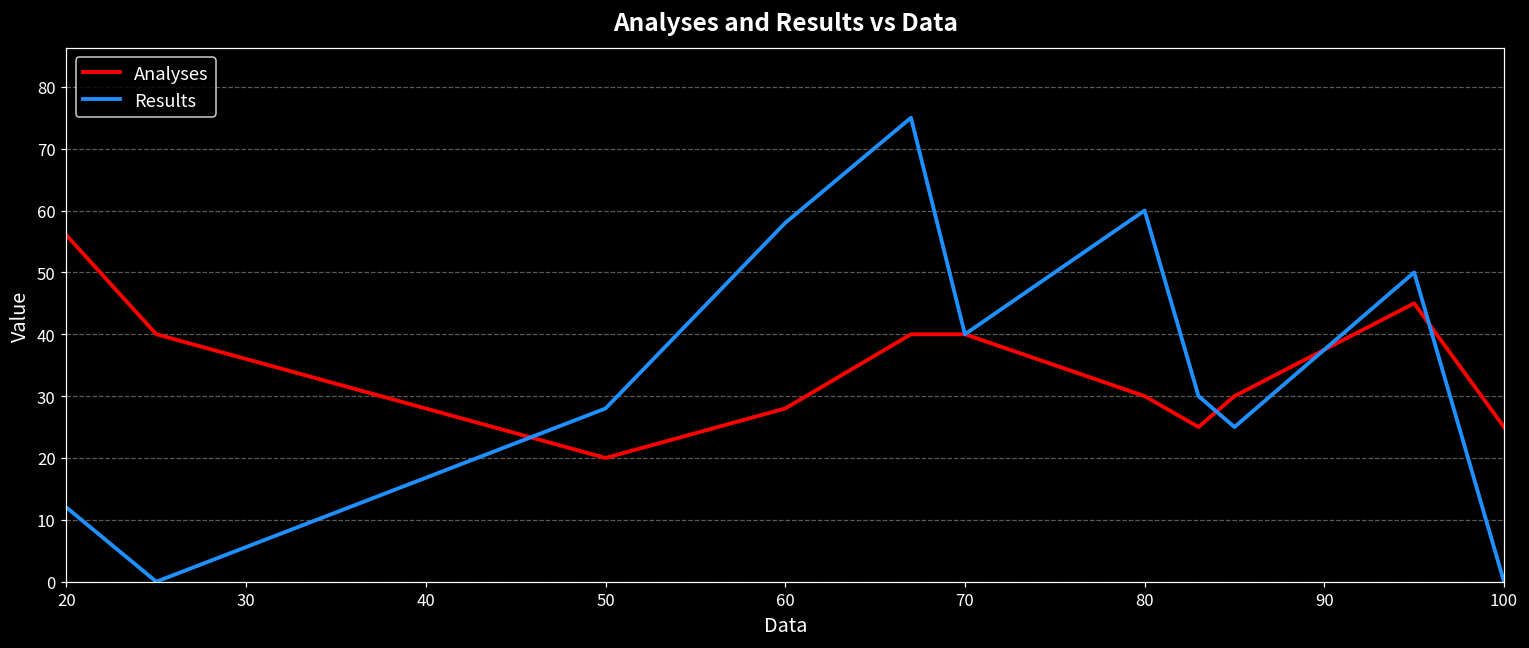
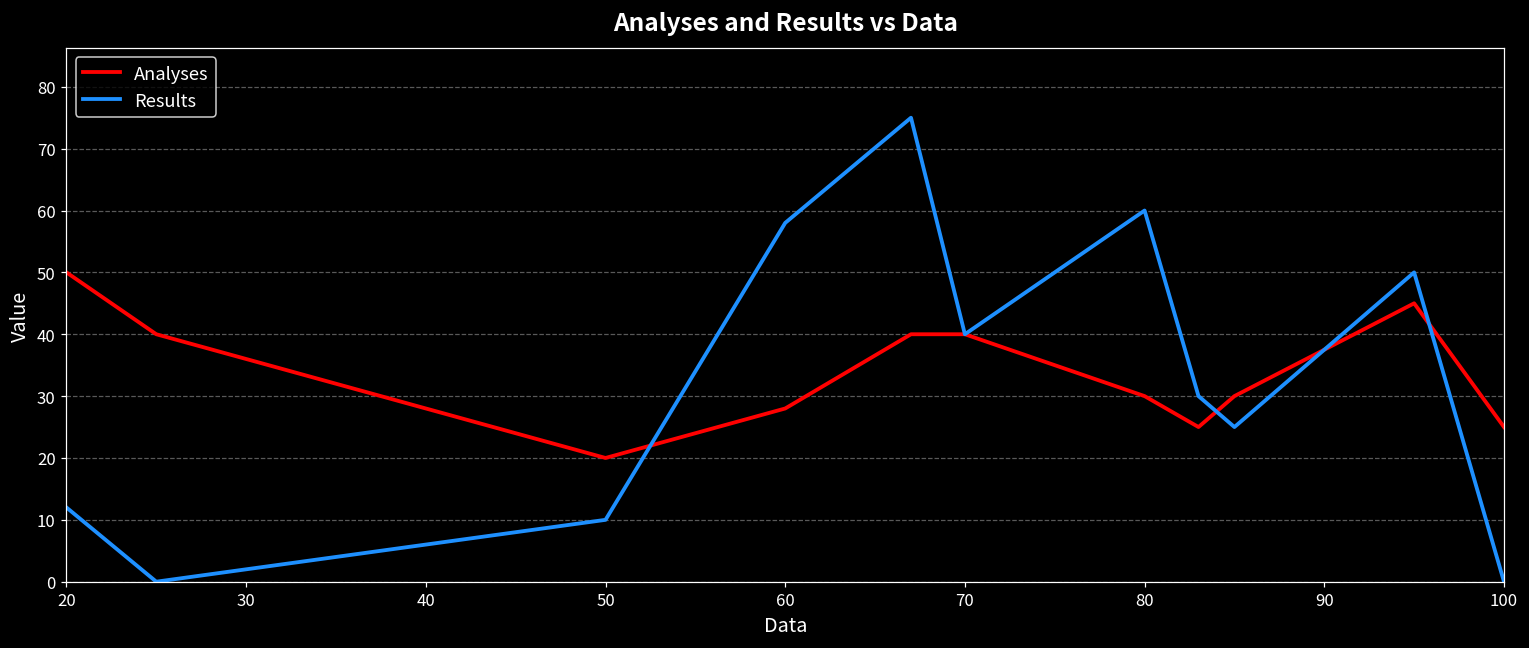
  {
    "Analyses": {
-     "20": 56,
+     "20": 50,
      "50": 20,
      "60": 28,
      "80": 30,
      "100": 25
    },
    "Results": {
      "20": 12,
-     "50": 28,
+     "50": 10,
      "60": 58,
      "80": 60,
      "100": 0
    }
  }
